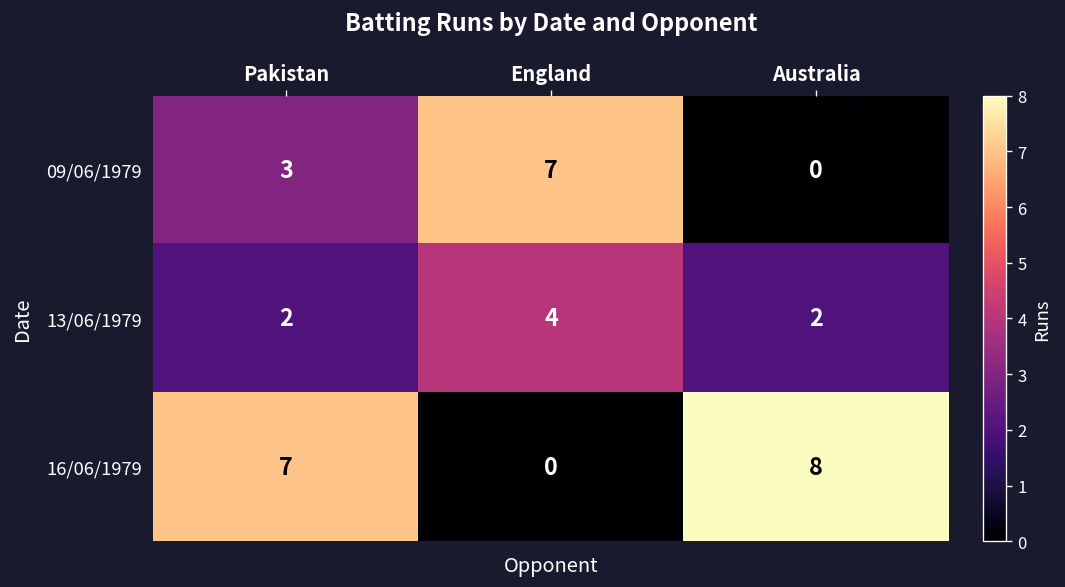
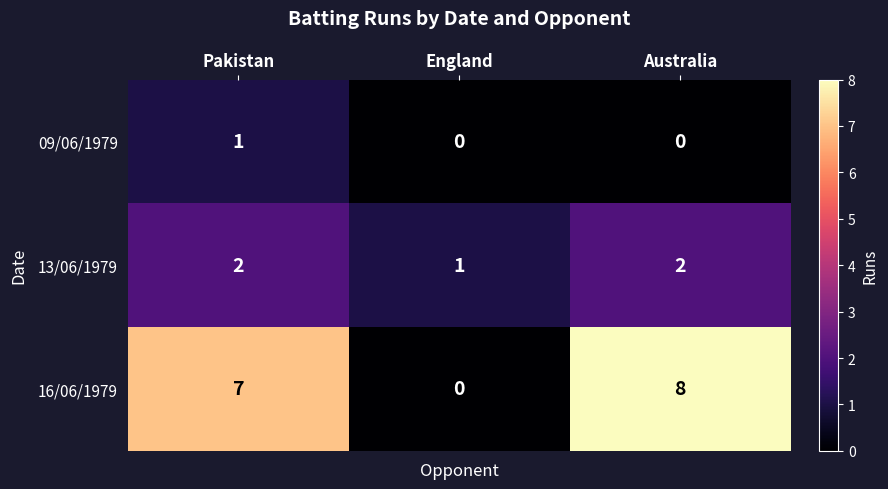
  {
    "09/06/1979": {
-     "Pakistan": 3,
-     "England": 7,
+     "Pakistan": 1,
+     "England": 0,
      "Australia": 0
    },
    "13/06/1979": {
      "Pakistan": 2,
-     "England": 4,
+     "England": 1,
      "Australia": 2
    },
    "16/06/1979": {
      "Pakistan": 7,
      "England": 0,
      "Australia": 8
    }
  }
